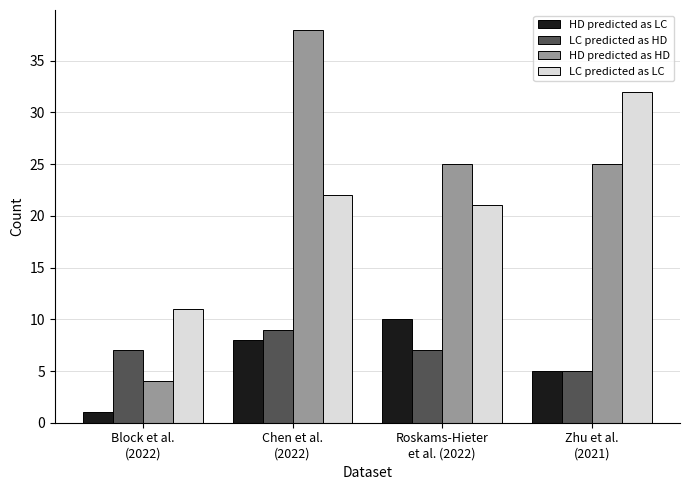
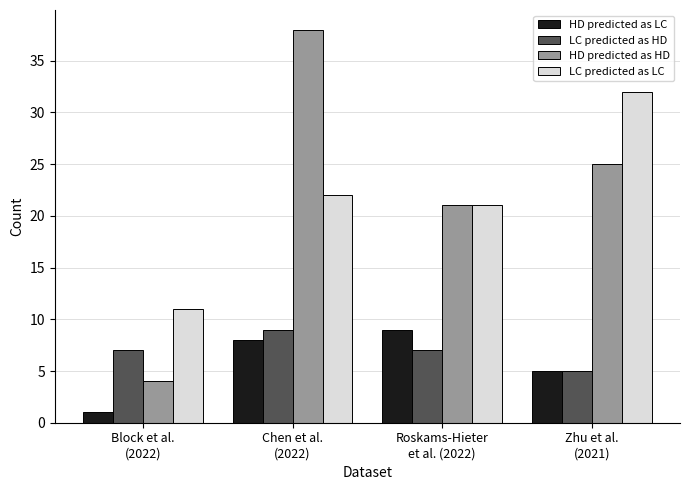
  {
    "HD predicted as LC": {
      "Block et al. (2022)": 1,
      "Chen et al. (2022)": 8,
-     "Roskams-Hieter et al. (2022)": 10,
+     "Roskams-Hieter et al. (2022)": 9,
      "Zhu et al. (2021)": 5
    },
    "LC predicted as HD": {
      "Block et al. (2022)": 7,
      "Chen et al. (2022)": 9,
      "Roskams-Hieter et al. (2022)": 7,
      "Zhu et al. (2021)": 5
    },
    "HD predicted as HD": {
      "Block et al. (2022)": 4,
      "Chen et al. (2022)": 38,
-     "Roskams-Hieter et al. (2022)": 25,
+     "Roskams-Hieter et al. (2022)": 21,
      "Zhu et al. (2021)": 25
    },
    "LC predicted as LC": {
      "Block et al. (2022)": 11,
      "Chen et al. (2022)": 22,
      "Roskams-Hieter et al. (2022)": 21,
      "Zhu et al. (2021)": 32
    }
  }
